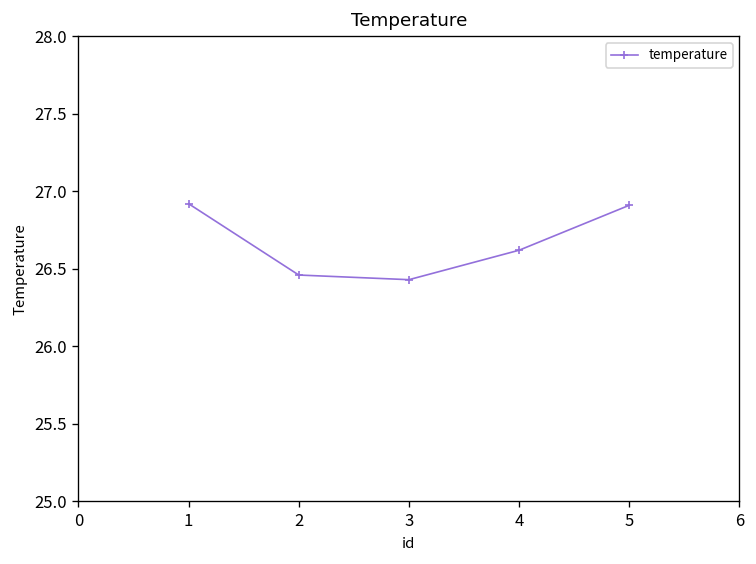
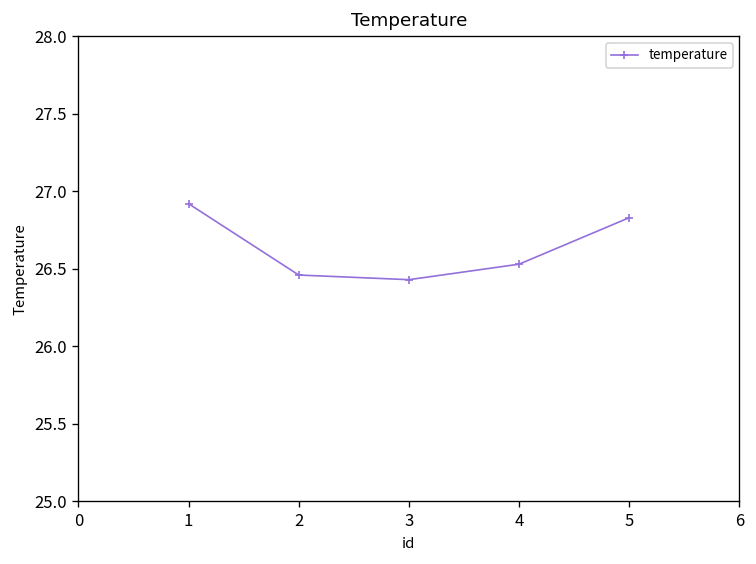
  {
    "1": 26.92,
    "2": 26.46,
    "3": 26.43,
-   "4": 26.62,
-   "5": 26.91
+   "4": 26.53,
+   "5": 26.83
  }
